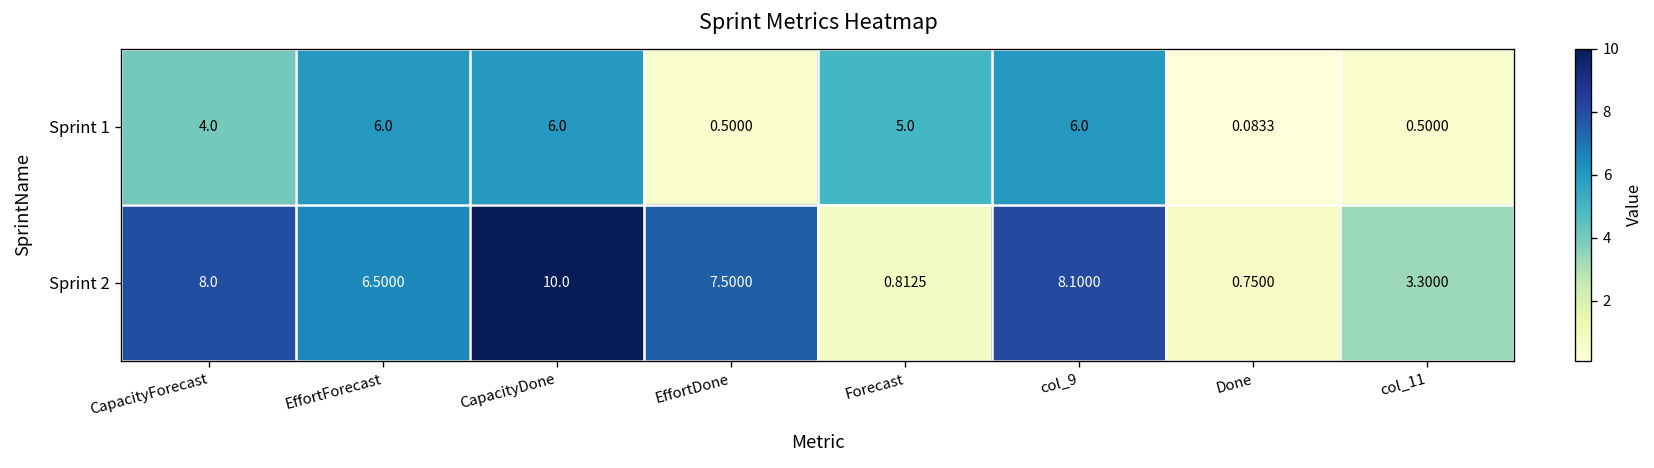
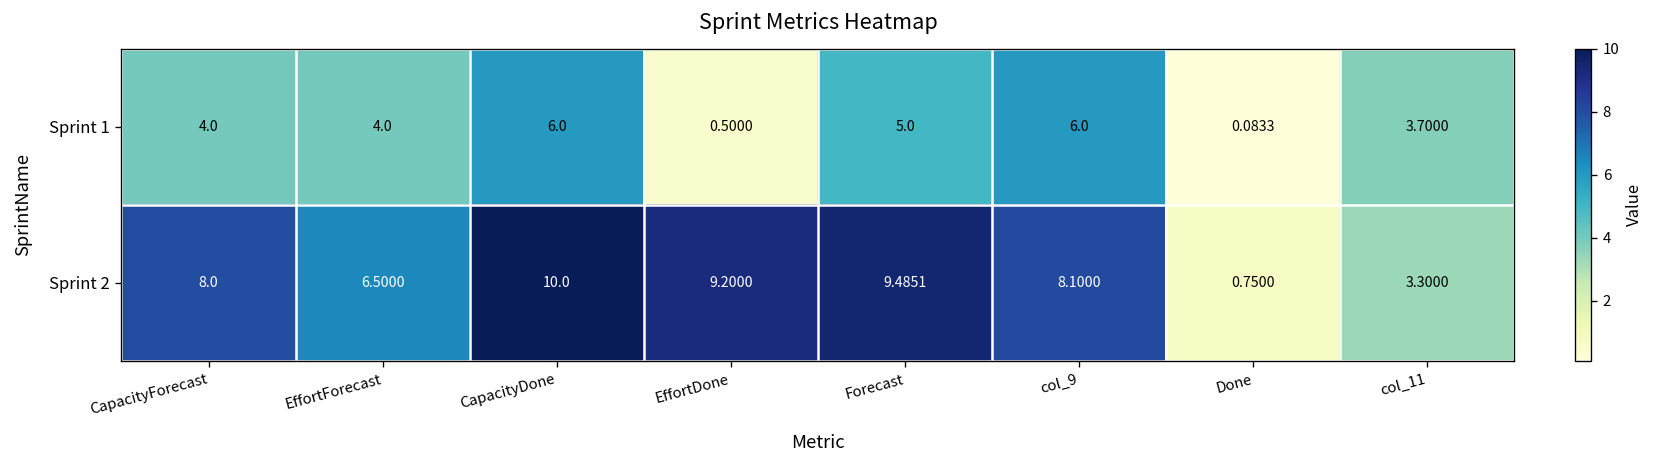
  {
    "Sprint 1": {
      "CapacityForecast": 4.0,
-     "EffortForecast": 6.0,
+     "EffortForecast": 4.0,
      "CapacityDone": 6.0,
      "EffortDone": 0.5000,
      "Forecast": 5.0,
      "col_9": 6.0,
      "Done": 0.0833,
-     "col_11": 0.5000
+     "col_11": 3.7000
    },
    "Sprint 2": {
      "CapacityForecast": 8.0,
      "EffortForecast": 6.5000,
      "CapacityDone": 10.0,
-     "EffortDone": 7.5000,
-     "Forecast": 0.8125,
+     "EffortDone": 9.2000,
+     "Forecast": 9.4851,
      "col_9": 8.1000,
      "Done": 0.7500,
      "col_11": 3.3000
    }
  }
